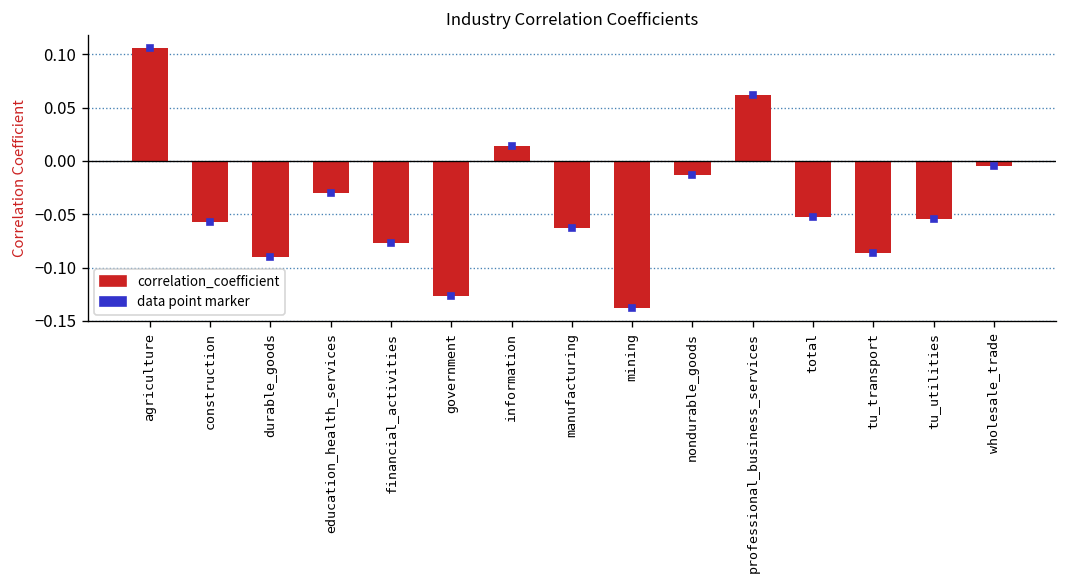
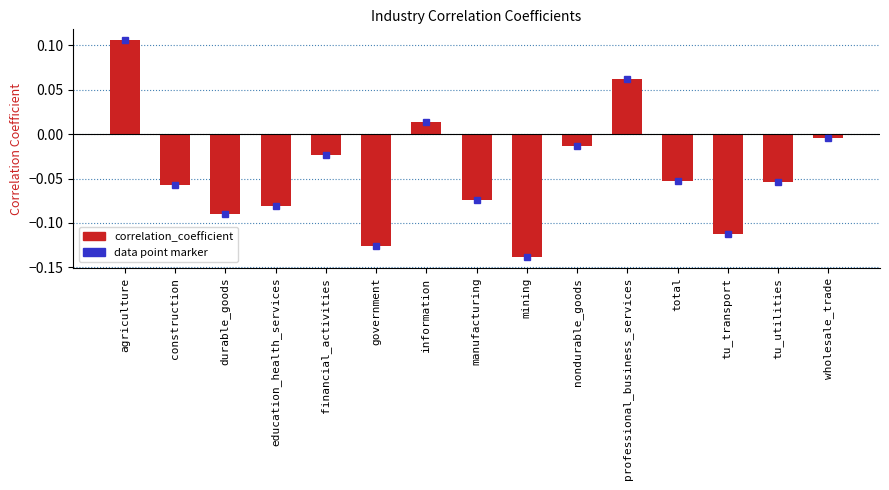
  {
    "correlation_coefficient": {
      "agriculture": 0.11,
      "construction": -0.06,
      "durable_goods": -0.09,
-     "education_health_services": -0.03,
-     "financial_activities": -0.08,
+     "education_health_services": -0.08,
+     "financial_activities": -0.02,
      "government": -0.13,
      "information": 0.01,
-     "manufacturing": -0.06,
+     "manufacturing": -0.07,
      "mining": -0.14,
      "nondurable_goods": -0.01,
      "professional_business_services": 0.06,
      "total": -0.05,
-     "tu_transport": -0.09,
+     "tu_transport": -0.11,
      "tu_utilities": -0.05,
      "wholesale_trade": 0.00
    }
  }
